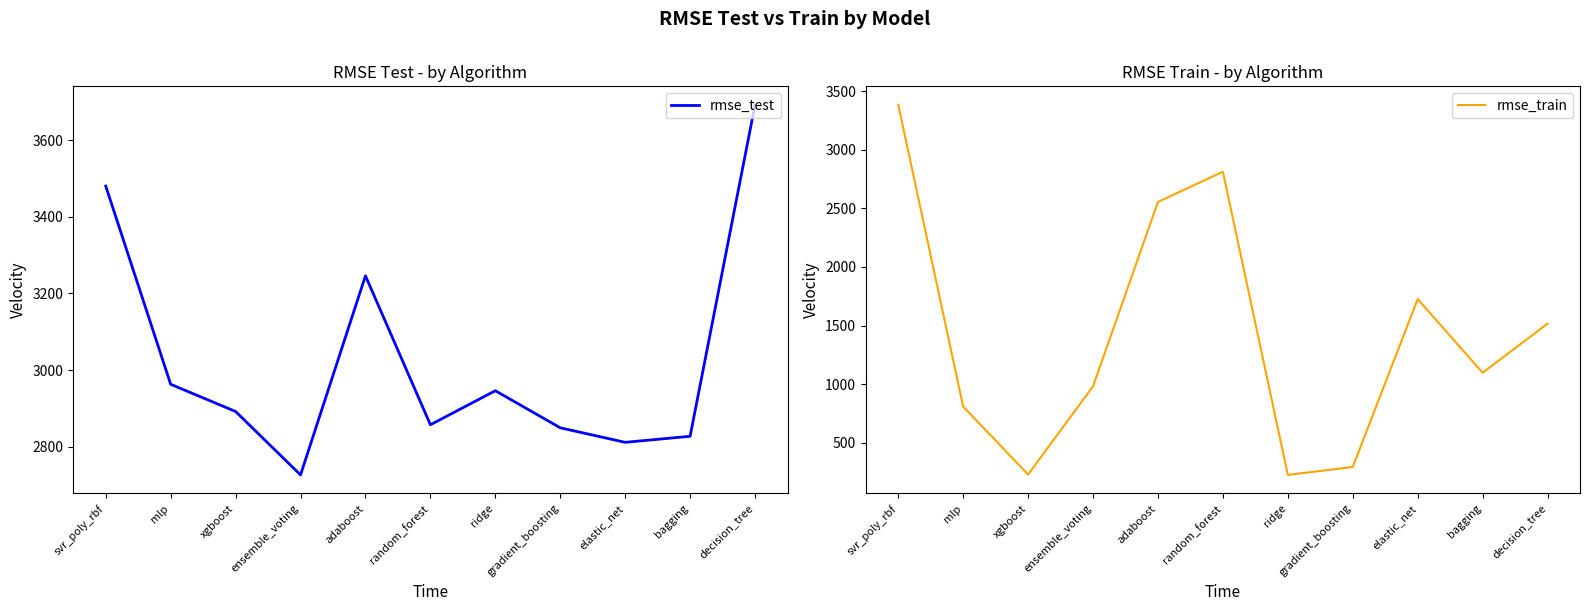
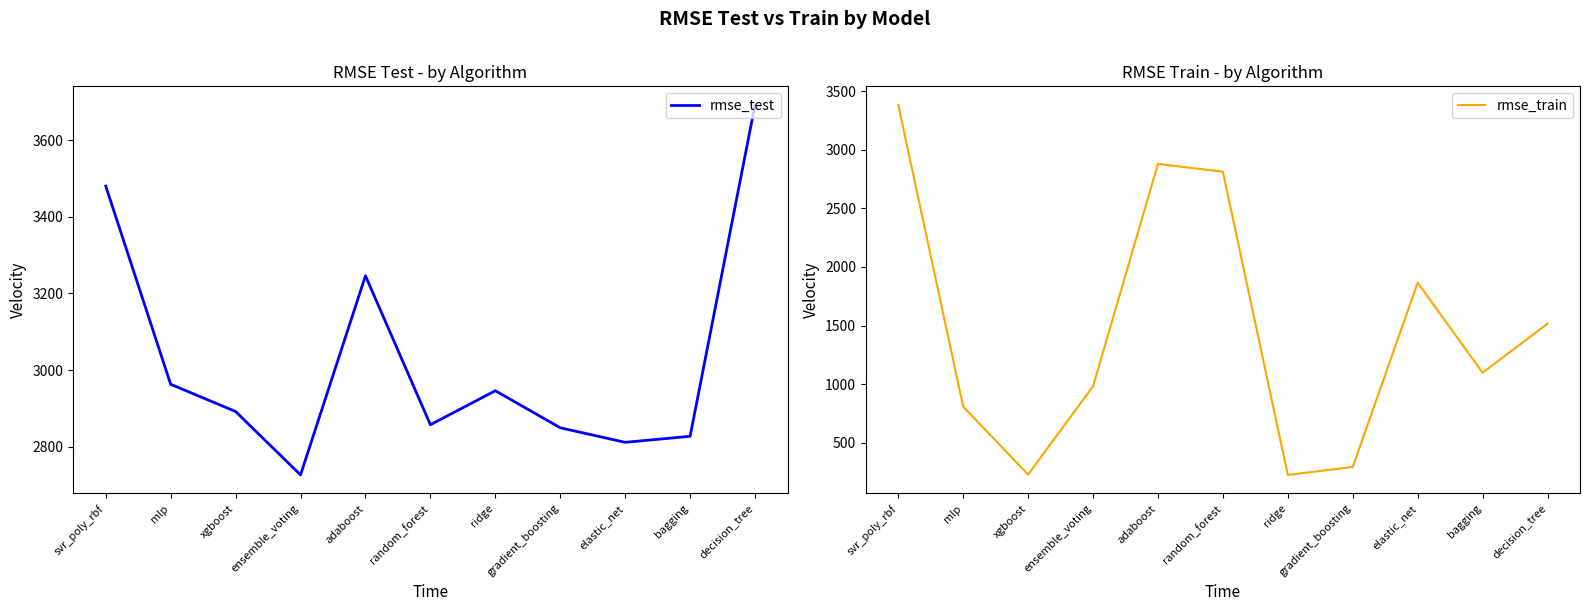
  {
    "RMSE Test - by Algorithm": {
      "svr_poly_rbf": 3480,
      "mlp": 2960,
      "xgboost": 2890,
      "ensemble_voting": 2730,
      "adaboost": 3250,
      "random_forest": 2860,
      "ridge": 2950,
      "gradient_boosting": 2850,
      "elastic_net": 2810,
      "bagging": 2830
    },
    "RMSE Train - by Algorithm": {
      "svr_poly_rbf": 3380,
      "mlp": 810,
      "xgboost": 230,
      "ensemble_voting": 980,
-     "adaboost": 2550,
+     "adaboost": 2880,
      "random_forest": 2810,
      "ridge": 230,
      "gradient_boosting": 290,
-     "elastic_net": 1730,
+     "elastic_net": 1870,
      "bagging": 1100,
      "decision_tree": 1520
    }
  }
